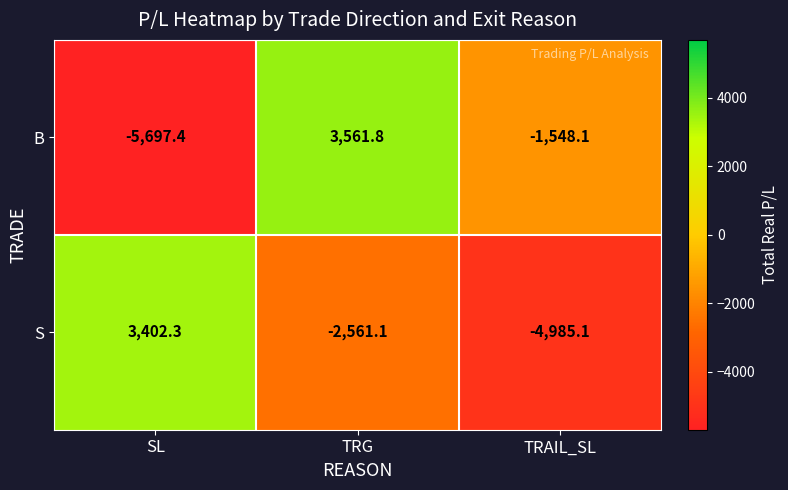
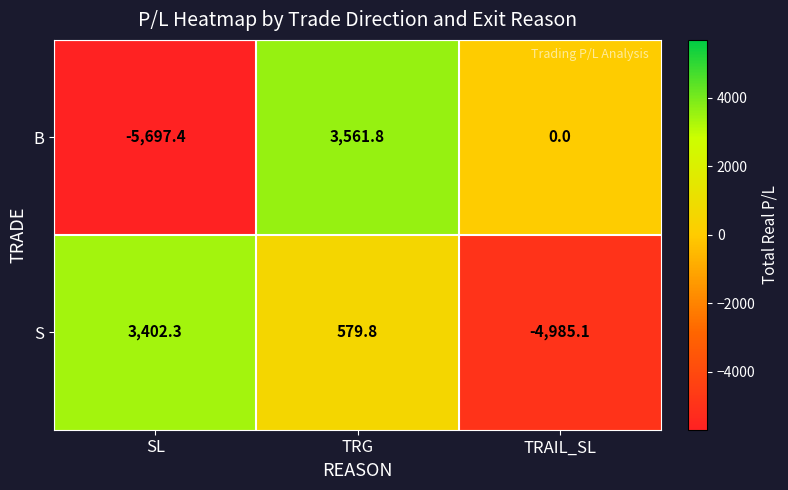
  {
    "B": {
      "SL": "-5,697.4",
      "TRG": "3,561.8",
-     "TRAIL_SL": "-1,548.1"
+     "TRAIL_SL": "0.0"
    },
    "S": {
      "SL": "3,402.3",
-     "TRG": "-2,561.1",
+     "TRG": "579.8",
      "TRAIL_SL": "-4,985.1"
    }
  }
